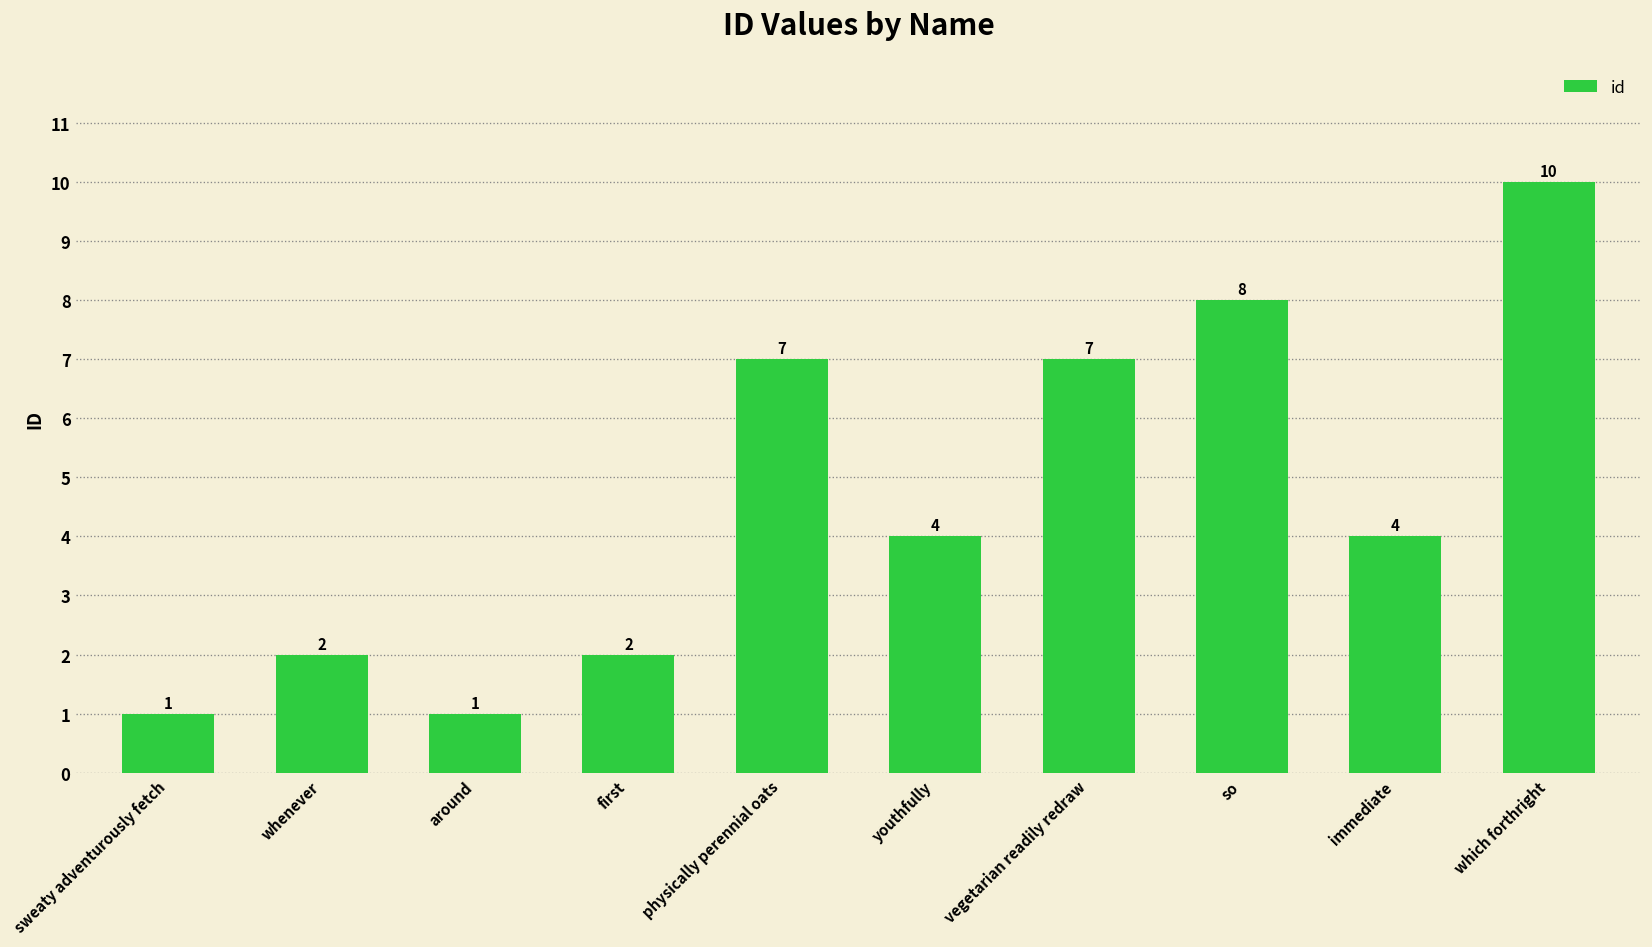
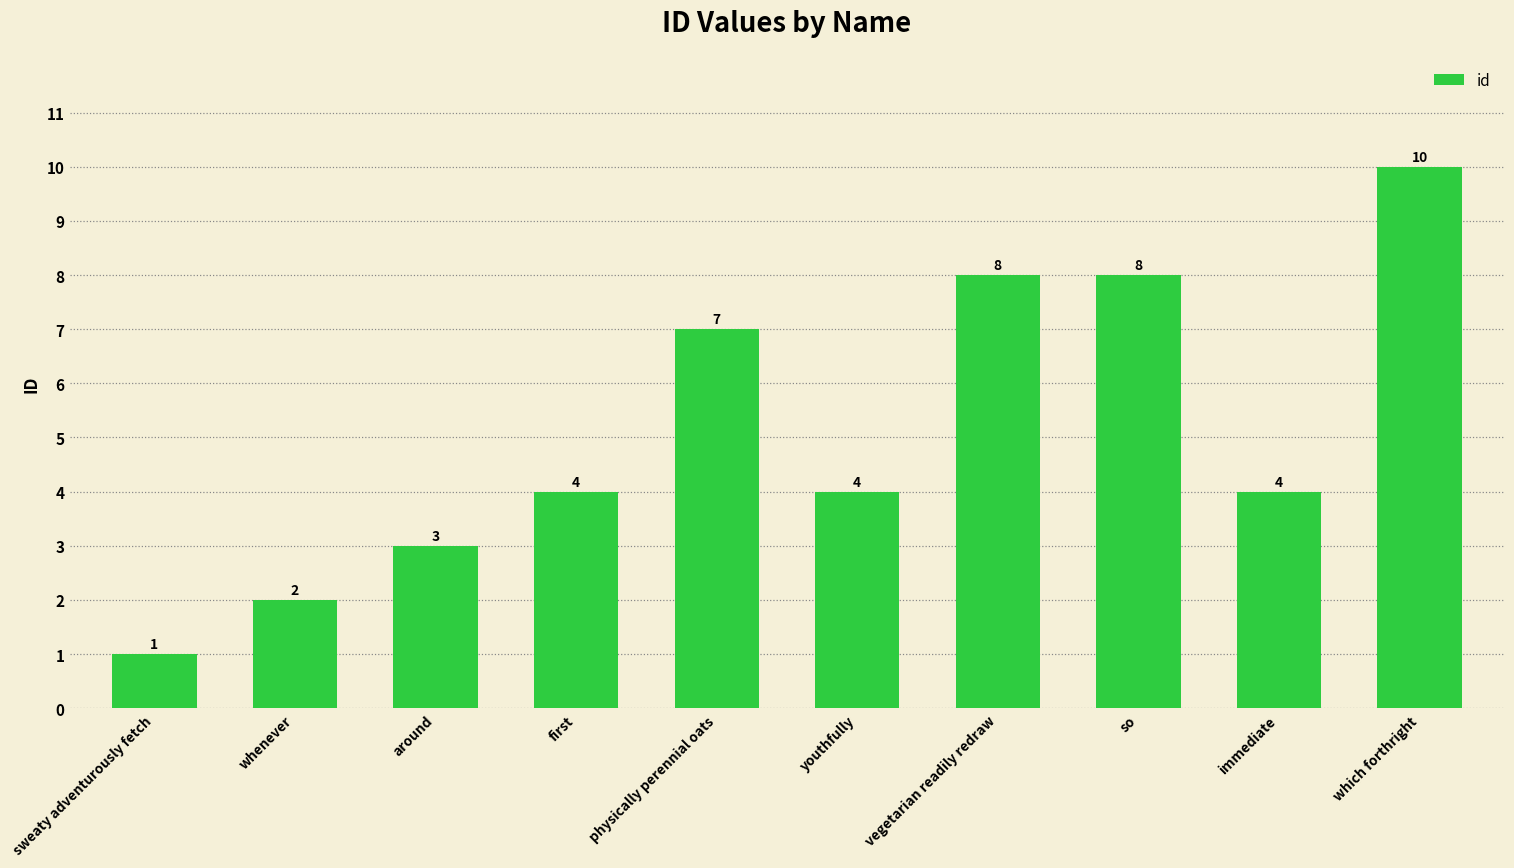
  {
    "sweaty adventurously fetch": 1,
    "whenever": 2,
-   "around": 1,
-   "first": 2,
+   "around": 3,
+   "first": 4,
    "physically perennial oats": 7,
    "youthfully": 4,
-   "vegetarian readily redraw": 7,
+   "vegetarian readily redraw": 8,
    "so": 8,
    "immediate": 4,
    "which forthright": 10
  }
